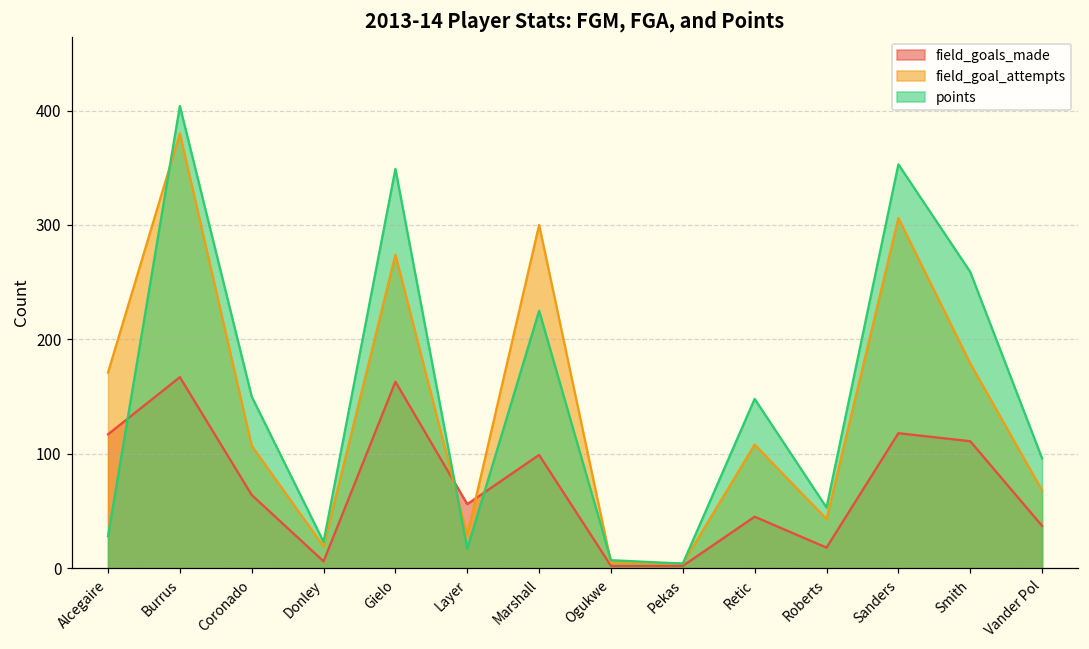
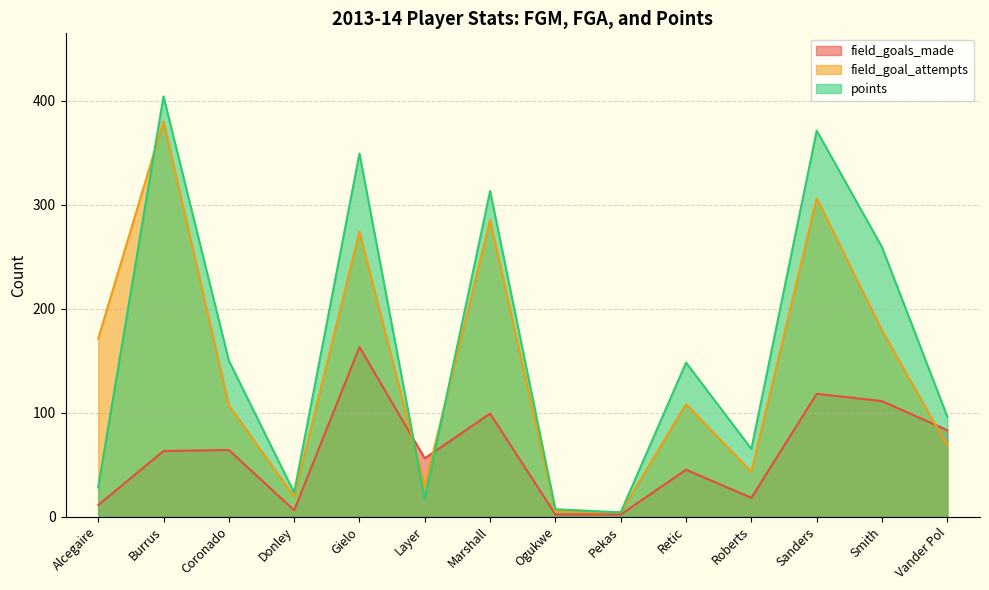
  {
    "field_goals_made": {
-     "Alcegaire": 117,
-     "Burrus": 167,
+     "Alcegaire": 11,
+     "Burrus": 63,
      "Coronado": 64,
      "Donley": 6,
      "Gielo": 163,
      "Layer": 56,
      "Marshall": 99,
      "Ogukwe": 2,
      "Retic": 45,
      "Roberts": 18,
      "Sanders": 118,
      "Smith": 111,
-     "Vander Pol": 37
+     "Vander Pol": 83
    },
    "field_goal_attempts": {
      "Alcegaire": 171,
      "Burrus": 380,
      "Coronado": 107,
      "Donley": 19,
      "Gielo": 274,
      "Layer": 29,
-     "Marshall": 300,
+     "Marshall": 285,
      "Retic": 108,
      "Roberts": 43,
      "Sanders": 306,
      "Smith": 179,
      "Vander Pol": 68
    },
    "points": {
      "Alcegaire": 28,
      "Burrus": 404,
      "Coronado": 150,
      "Donley": 23,
      "Gielo": 349,
      "Layer": 17,
-     "Marshall": 225,
+     "Marshall": 313,
      "Retic": 148,
-     "Roberts": 53,
-     "Sanders": 353,
+     "Roberts": 65,
+     "Sanders": 371,
      "Smith": 259,
      "Vander Pol": 96
    }
  }
